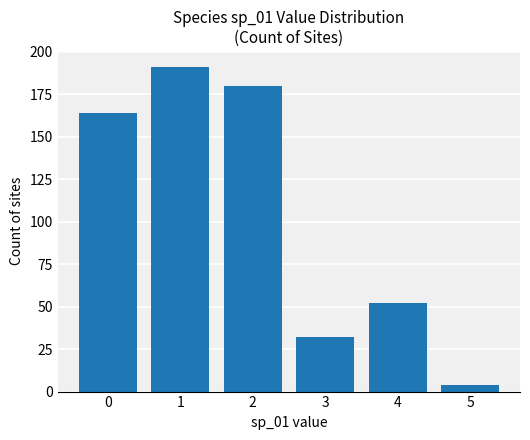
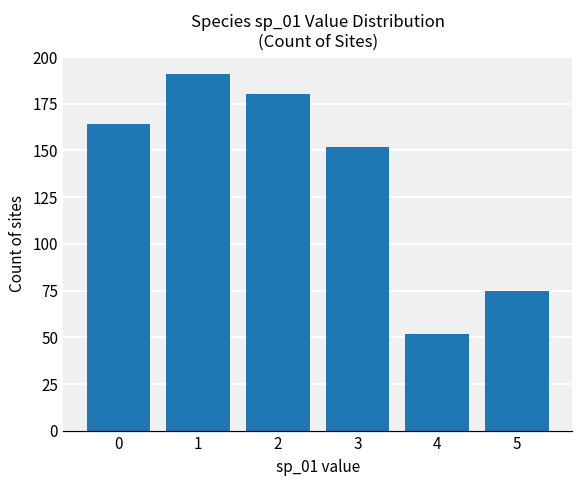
  {
    "0": 164,
    "1": 191,
    "2": 180,
-   "3": 32,
+   "3": 152,
    "4": 52,
-   "5": 4
+   "5": 75
  }
